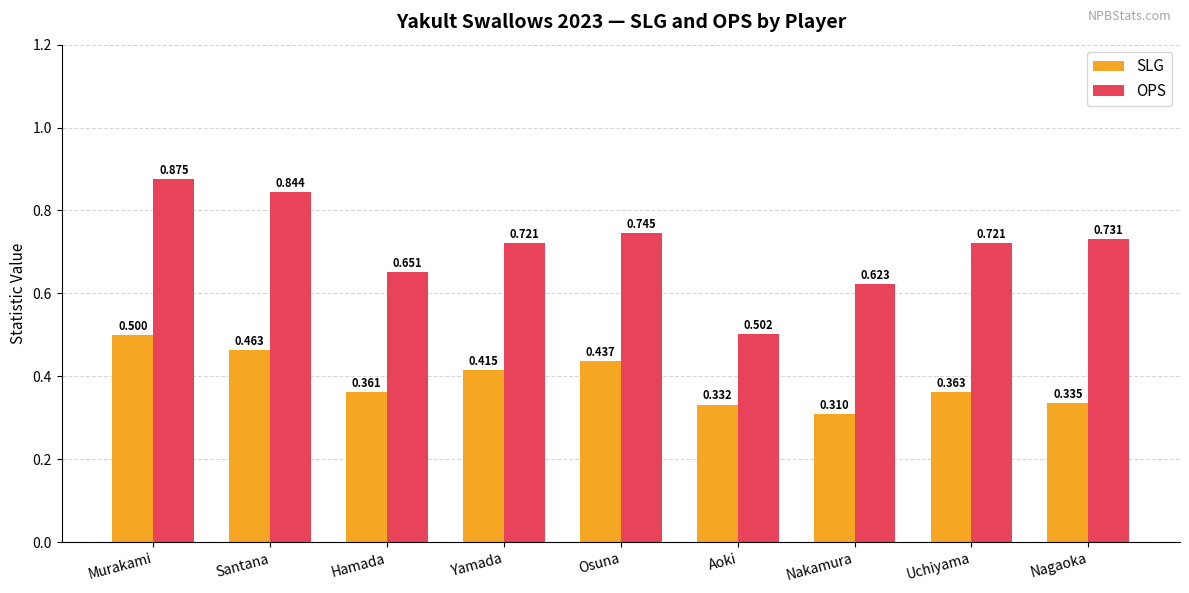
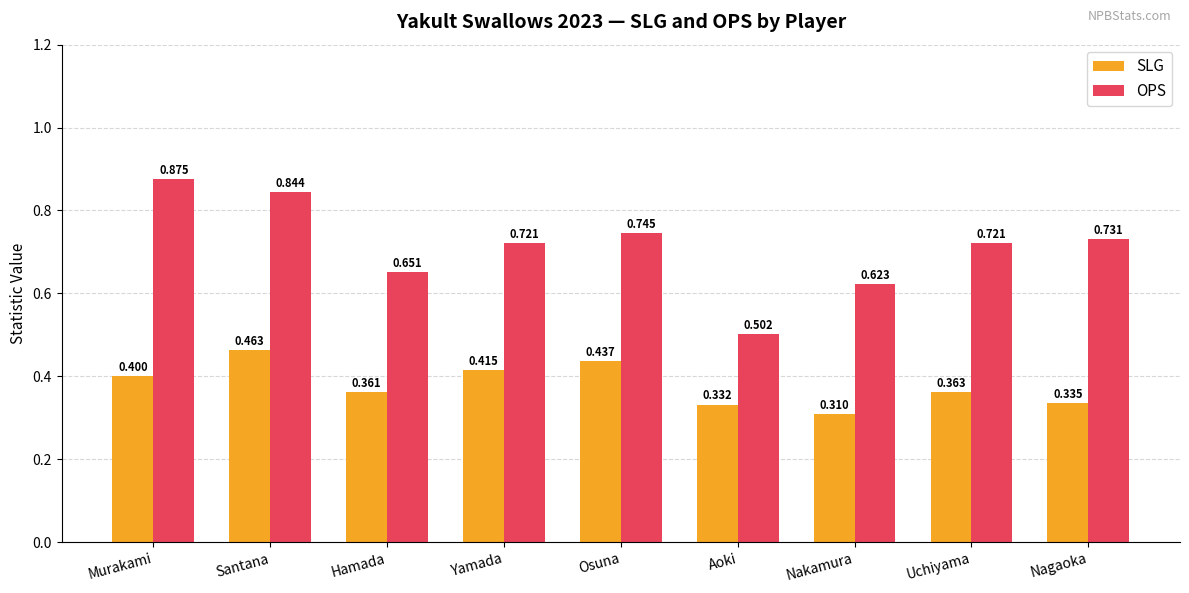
  {
    "SLG": {
-     "Murakami": 0.500,
+     "Murakami": 0.400,
      "Santana": 0.463,
      "Hamada": 0.361,
      "Yamada": 0.415,
      "Osuna": 0.437,
      "Aoki": 0.332,
      "Nakamura": 0.310,
      "Uchiyama": 0.363,
      "Nagaoka": 0.335
    },
    "OPS": {
      "Murakami": 0.875,
      "Santana": 0.844,
      "Hamada": 0.651,
      "Yamada": 0.721,
      "Osuna": 0.745,
      "Aoki": 0.502,
      "Nakamura": 0.623,
      "Uchiyama": 0.721,
      "Nagaoka": 0.731
    }
  }
